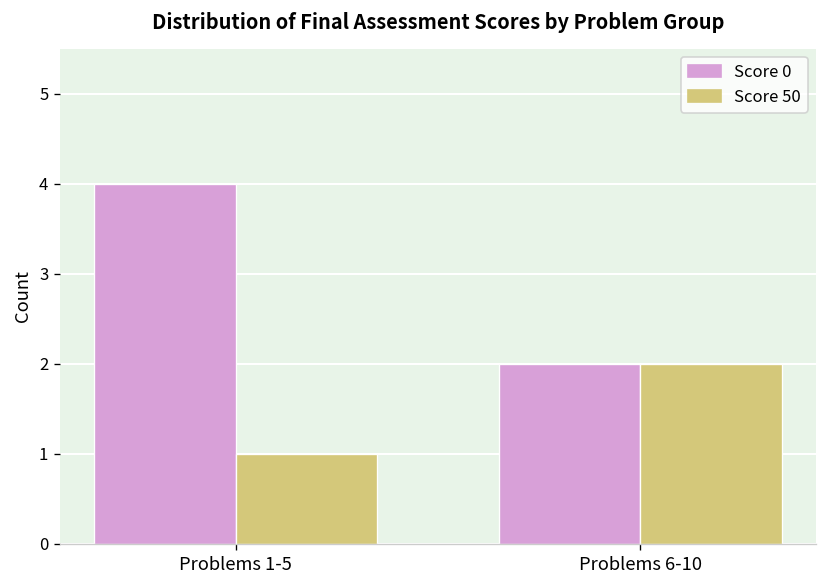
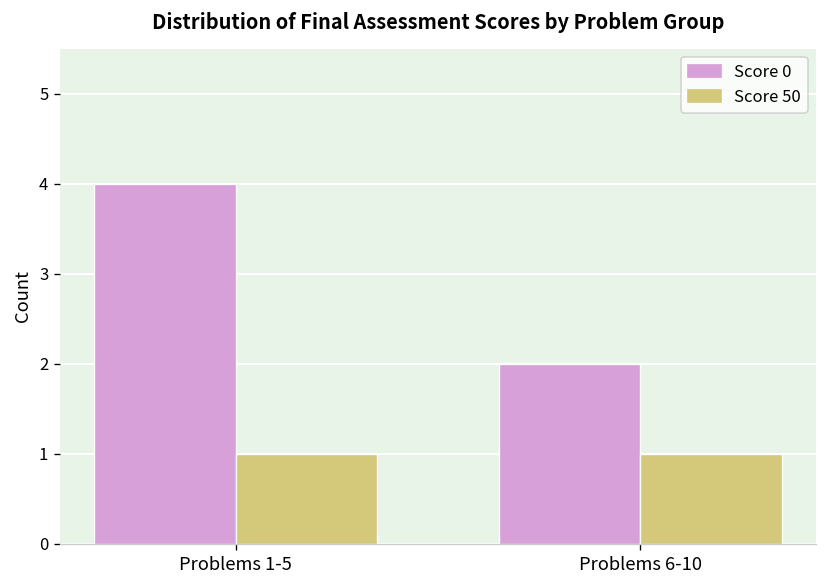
  {
    "Score 0": {
      "Problems 1-5": 4,
      "Problems 6-10": 2
    },
    "Score 50": {
      "Problems 1-5": 1,
-     "Problems 6-10": 2
+     "Problems 6-10": 1
    }
  }
